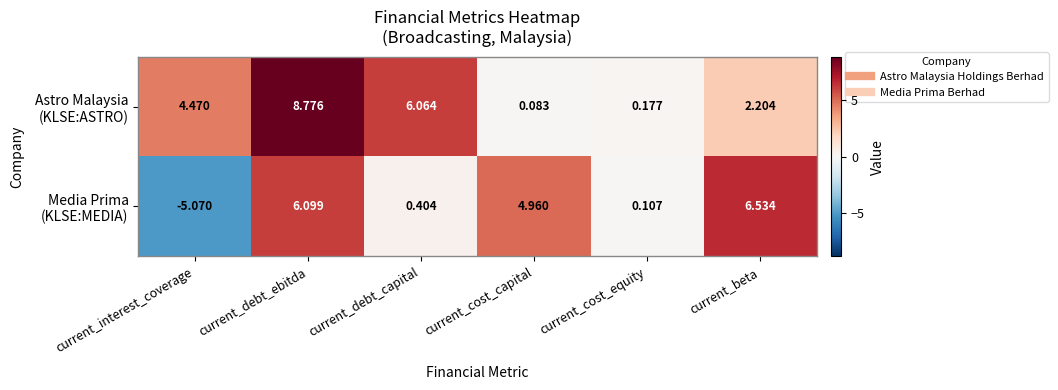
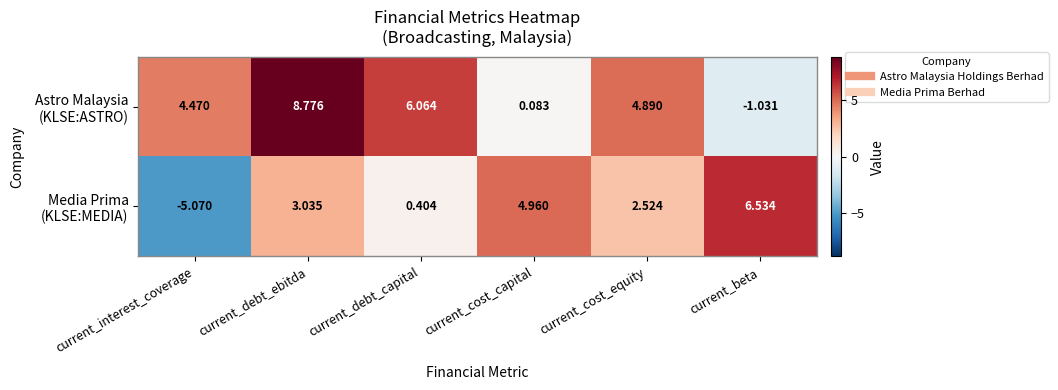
  {
    "Astro Malaysia (KLSE:ASTRO)": {
      "current_interest_coverage": 4.470,
      "current_debt_ebitda": 8.776,
      "current_debt_capital": 6.064,
      "current_cost_capital": 0.083,
-     "current_cost_equity": 0.177,
-     "current_beta": 2.204
+     "current_cost_equity": 4.890,
+     "current_beta": -1.031
    },
    "Media Prima (KLSE:MEDIA)": {
      "current_interest_coverage": -5.070,
-     "current_debt_ebitda": 6.099,
+     "current_debt_ebitda": 3.035,
      "current_debt_capital": 0.404,
      "current_cost_capital": 4.960,
-     "current_cost_equity": 0.107,
+     "current_cost_equity": 2.524,
      "current_beta": 6.534
    }
  }
